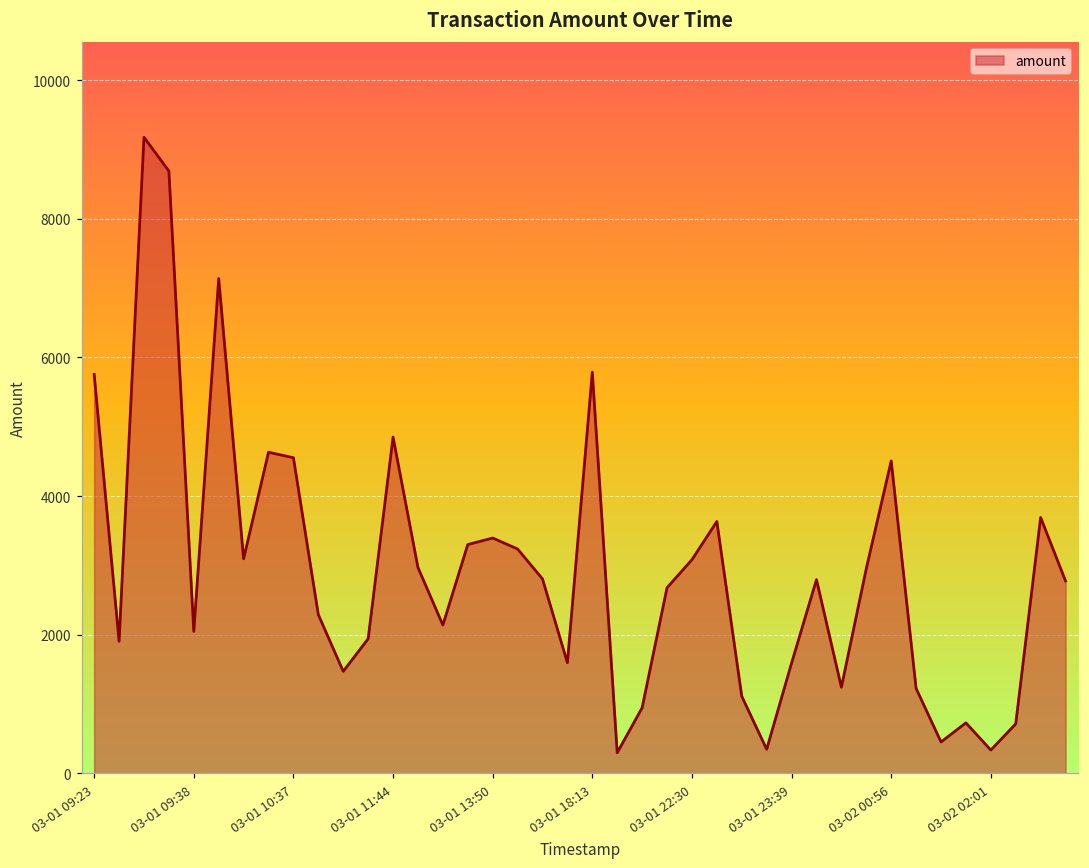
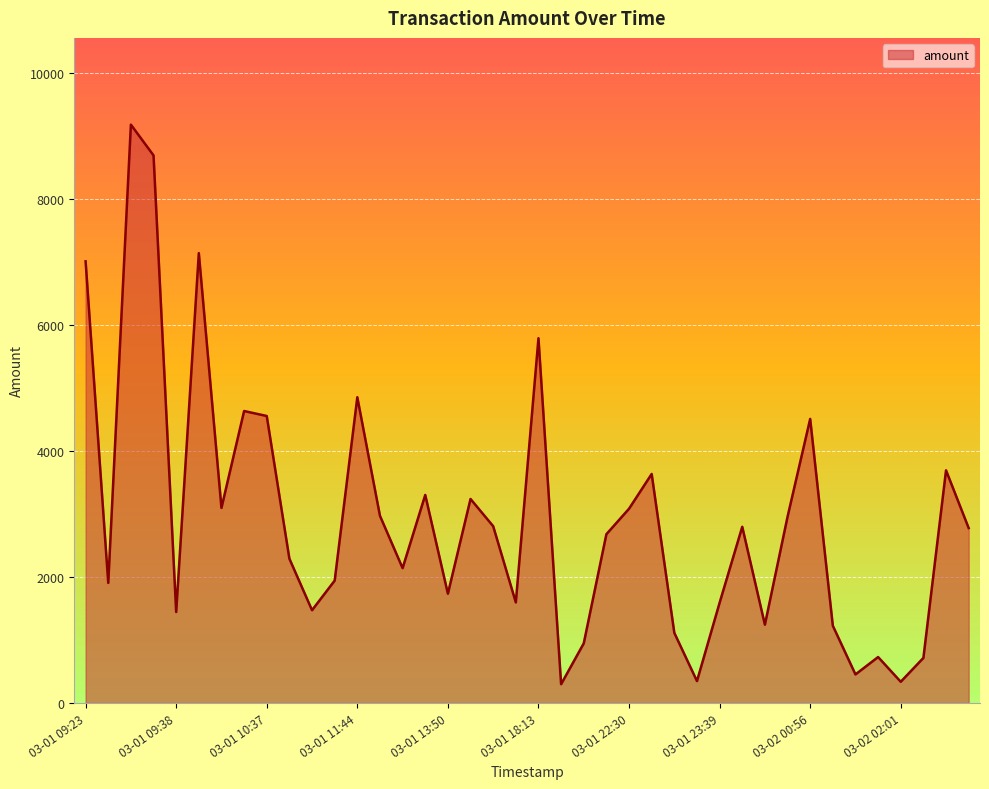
  {
-   "03-01 09:23": 5800,
-   "03-01 09:38": 2000,
+   "03-01 09:23": 7000,
+   "03-01 09:38": 1400,
    "03-01 10:37": 4600,
    "03-01 11:44": 4900,
-   "03-01 13:50": 3400,
+   "03-01 13:50": 1700,
    "03-01 18:13": 5800,
    "03-01 22:30": 3100,
    "03-01 23:39": 1600,
    "03-02 00:56": 4500,
    "03-02 02:01": 300
  }
